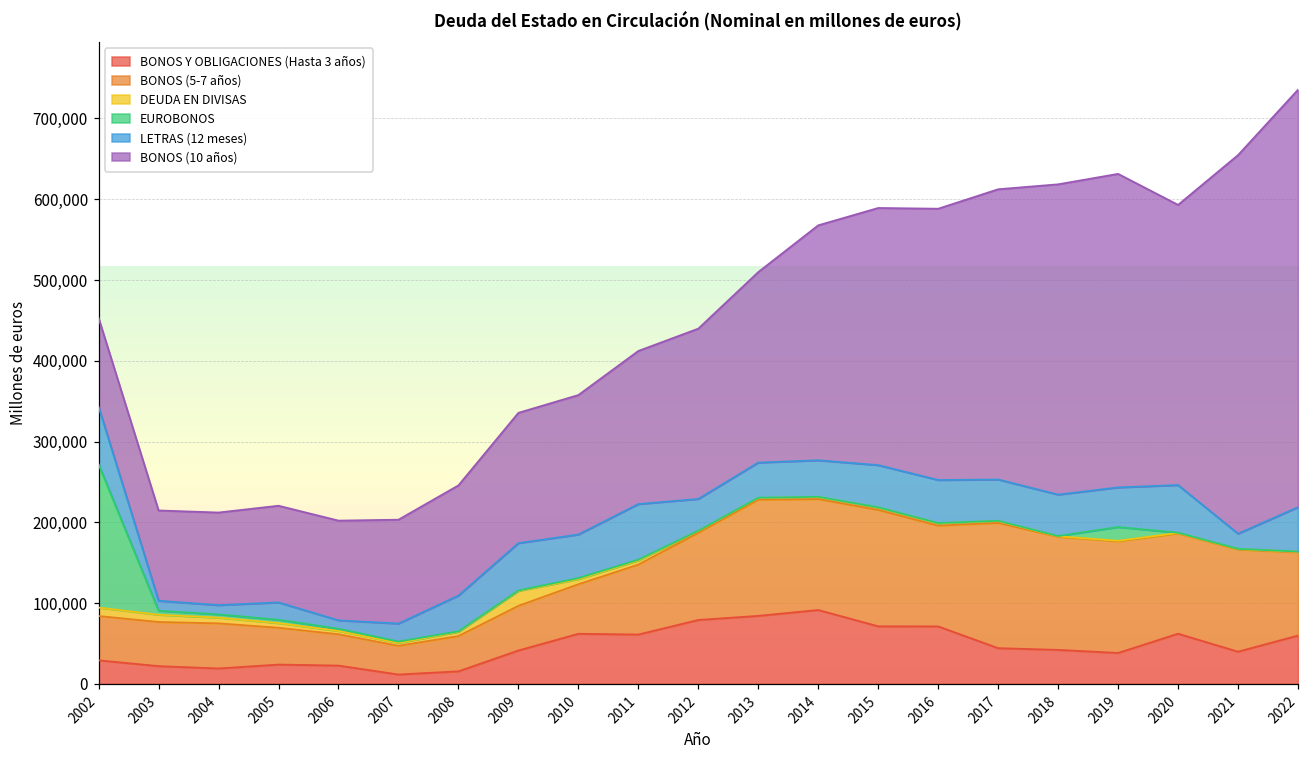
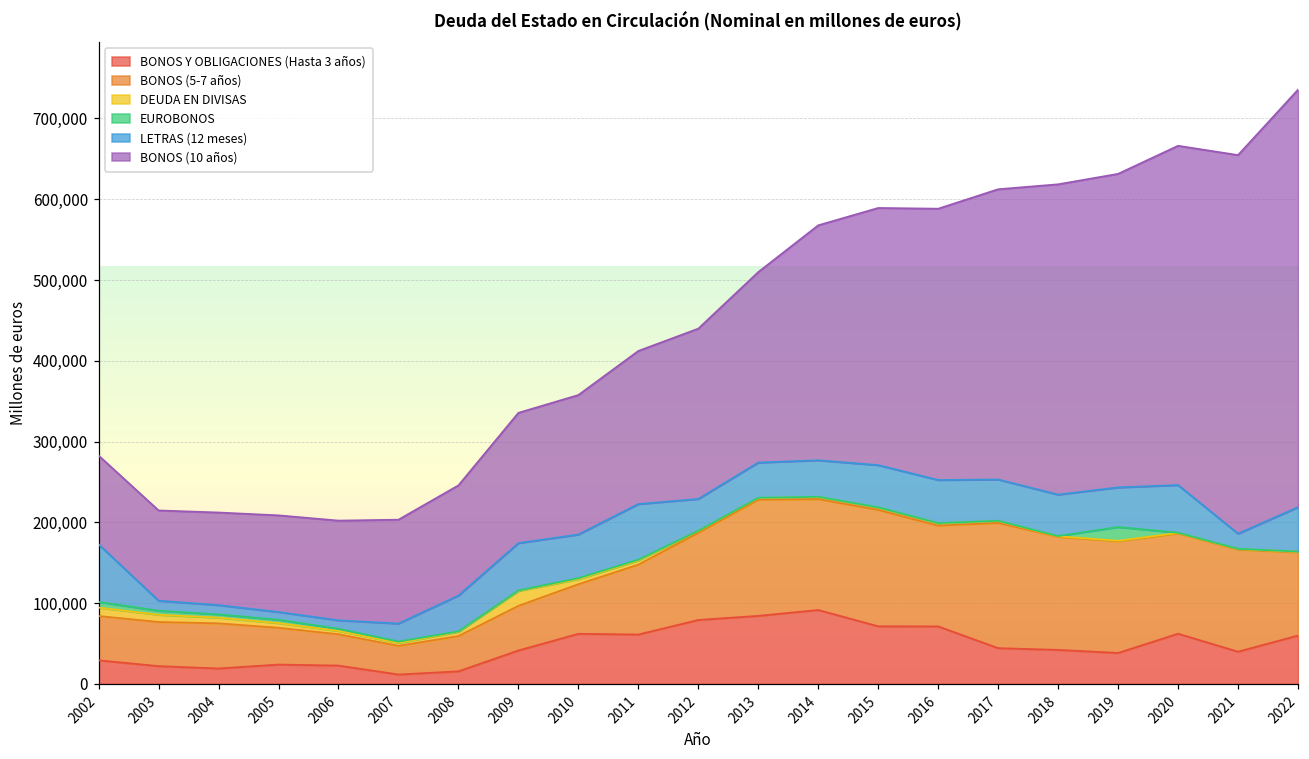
  {
    "DEUDA EN DIVISAS": {
      "2002": "10,000",
      "2003": "10,000",
      "2004": "10,000",
      "2005": "10,000"
    },
    "EUROBONOS": {
-     "2002": "180,000",
+     "2002": "10,000",
      "2003": "0",
      "2004": "0",
      "2005": "0",
      "2019": "20,000"
    },
    "LETRAS (12 meses)": {
      "2002": "70,000",
      "2003": "10,000",
      "2004": "10,000",
-     "2005": "20,000",
+     "2005": "10,000",
      "2006": "10,000",
      "2007": "20,000",
      "2008": "40,000",
      "2009": "60,000",
      "2010": "50,000",
      "2011": "70,000",
      "2012": "40,000",
      "2013": "40,000",
      "2014": "50,000",
      "2015": "50,000",
      "2016": "50,000",
      "2017": "50,000",
      "2018": "50,000",
      "2019": "50,000",
      "2020": "60,000",
      "2021": "20,000",
      "2022": "50,000"
    },
    "BONOS (10 años)": {
      "2002": "110,000",
      "2003": "110,000",
      "2004": "110,000",
      "2005": "120,000",
      "2006": "120,000",
      "2007": "130,000",
      "2008": "140,000",
      "2009": "160,000",
      "2010": "170,000",
      "2011": "190,000",
      "2012": "210,000",
      "2013": "240,000",
      "2014": "290,000",
      "2015": "320,000",
      "2016": "340,000",
      "2017": "360,000",
      "2018": "380,000",
      "2019": "390,000",
-     "2020": "350,000",
+     "2020": "420,000",
      "2021": "470,000",
      "2022": "520,000"
    }
  }
